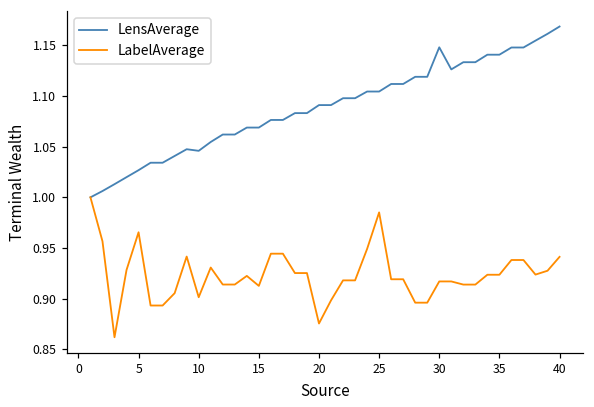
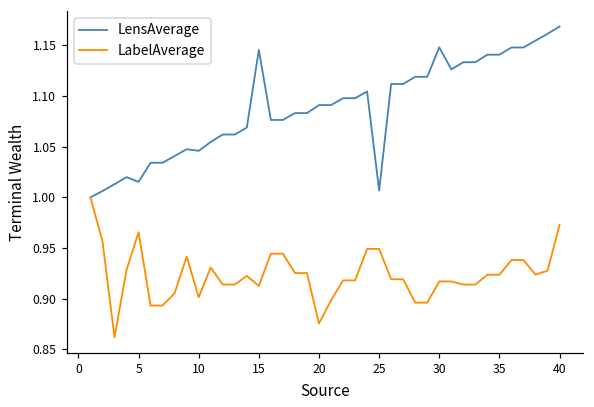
  {
    "LensAverage": {
-     "5": 1.03,
+     "5": 1.02,
      "10": 1.05,
-     "15": 1.07,
+     "15": 1.15,
      "20": 1.09,
-     "25": 1.10,
+     "25": 1.01,
      "30": 1.15,
      "35": 1.14,
      "40": 1.17
    },
    "LabelAverage": {
      "5": 0.97,
      "10": 0.90,
      "15": 0.91,
      "20": 0.88,
-     "25": 0.99,
+     "25": 0.95,
      "30": 0.92,
      "35": 0.92,
-     "40": 0.94
+     "40": 0.97
    }
  }
